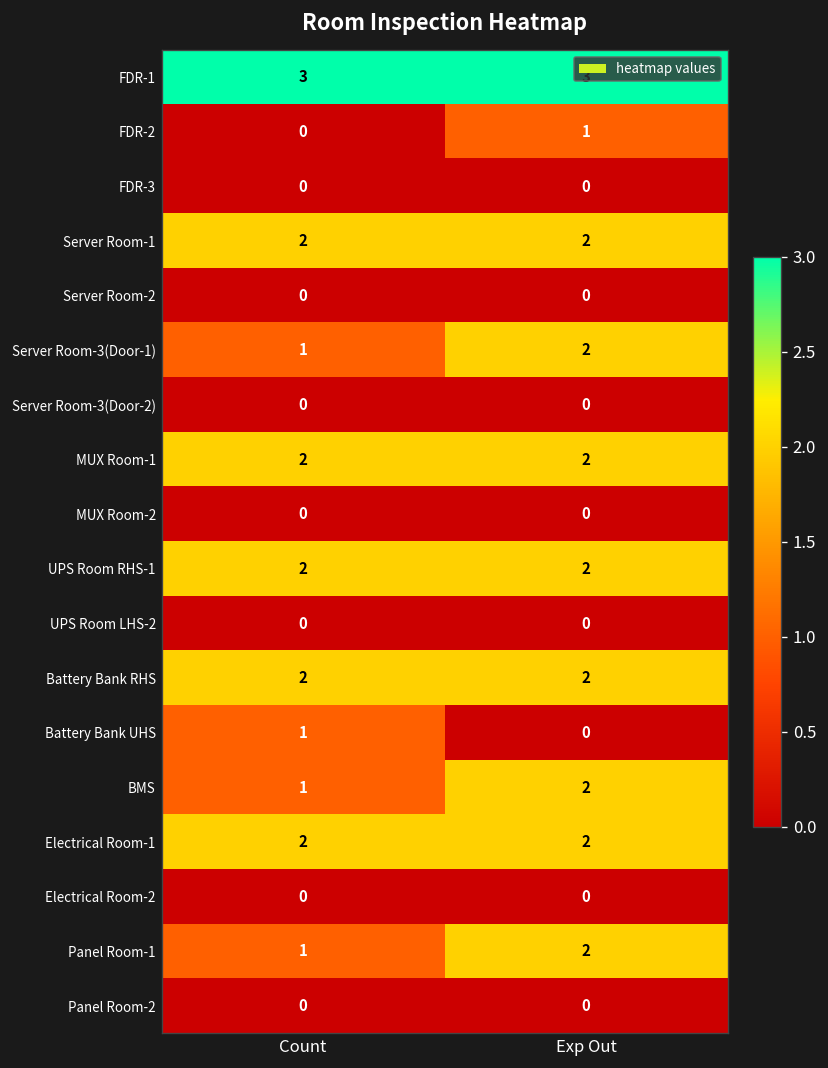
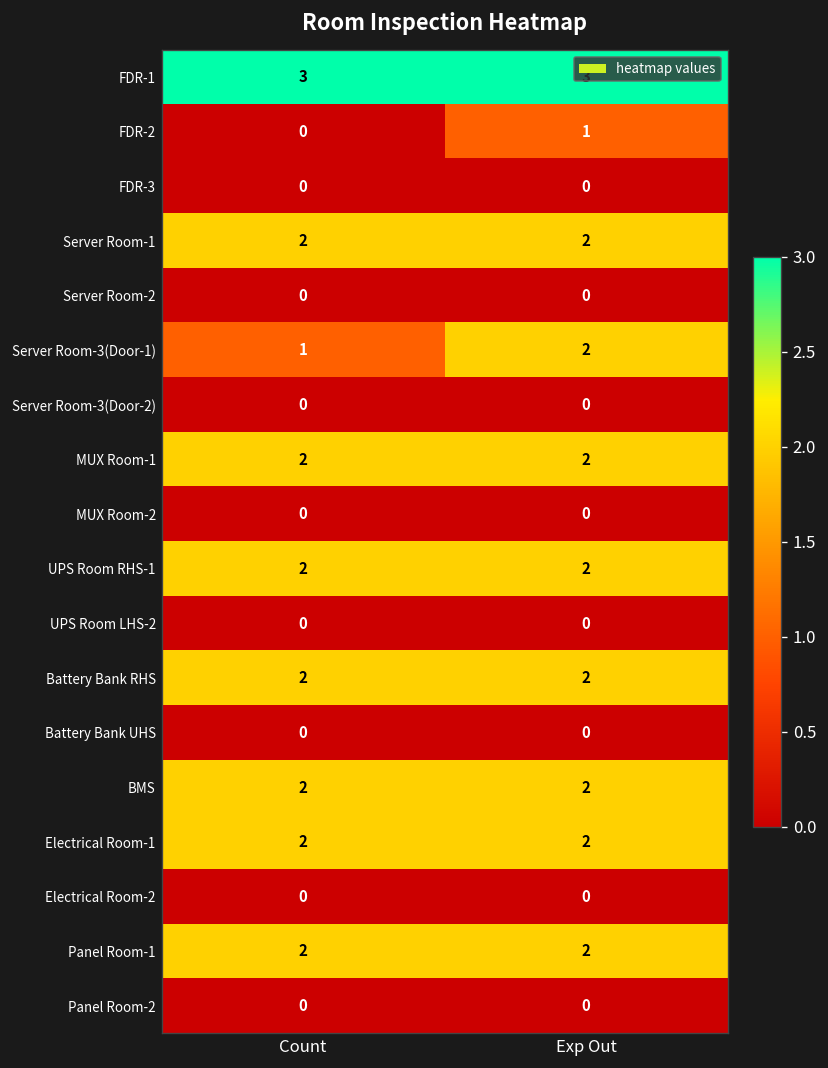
  {
    "FDR-1": {
      "Count": 3
    },
    "FDR-2": {
      "Count": 0,
      "Exp Out": 1
    },
    "FDR-3": {
      "Count": 0,
      "Exp Out": 0
    },
    "Server Room-1": {
      "Count": 2,
      "Exp Out": 2
    },
    "Server Room-2": {
      "Count": 0,
      "Exp Out": 0
    },
    "Server Room-3(Door-1)": {
      "Count": 1,
      "Exp Out": 2
    },
    "Server Room-3(Door-2)": {
      "Count": 0,
      "Exp Out": 0
    },
    "MUX Room-1": {
      "Count": 2,
      "Exp Out": 2
    },
    "MUX Room-2": {
      "Count": 0,
      "Exp Out": 0
    },
    "UPS Room RHS-1": {
      "Count": 2,
      "Exp Out": 2
    },
    "UPS Room LHS-2": {
      "Count": 0,
      "Exp Out": 0
    },
    "Battery Bank RHS": {
      "Count": 2,
      "Exp Out": 2
    },
    "Battery Bank UHS": {
-     "Count": 1,
+     "Count": 0,
      "Exp Out": 0
    },
    "BMS": {
-     "Count": 1,
+     "Count": 2,
      "Exp Out": 2
    },
    "Electrical Room-1": {
      "Count": 2,
      "Exp Out": 2
    },
    "Electrical Room-2": {
      "Count": 0,
      "Exp Out": 0
    },
    "Panel Room-1": {
-     "Count": 1,
+     "Count": 2,
      "Exp Out": 2
    },
    "Panel Room-2": {
      "Count": 0,
      "Exp Out": 0
    }
  }
